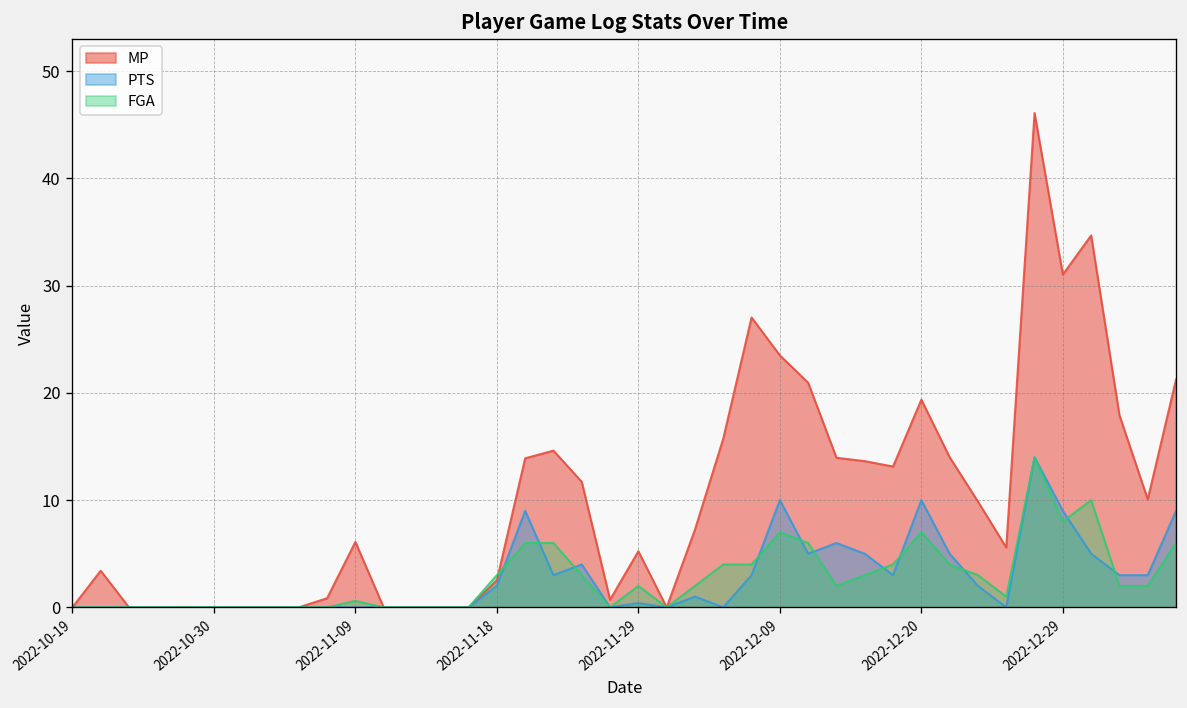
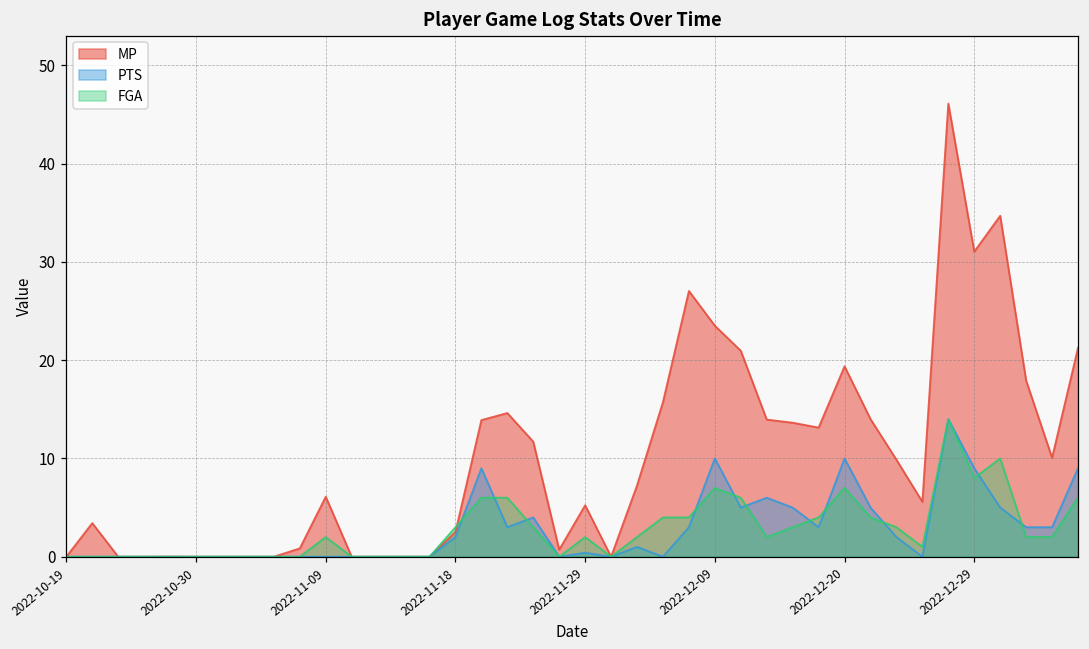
  {
    "MP": {
      "2022-11-09": 6,
      "2022-11-18": 3,
      "2022-11-29": 5,
      "2022-12-09": 24,
      "2022-12-20": 19,
      "2022-12-29": 31
    },
    "PTS": {
      "2022-11-09": 0,
      "2022-11-18": 2,
      "2022-11-29": 0,
      "2022-12-09": 10,
      "2022-12-20": 10,
      "2022-12-29": 9
    },
    "FGA": {
-     "2022-11-09": 1,
+     "2022-11-09": 2,
      "2022-11-18": 3,
      "2022-11-29": 2,
      "2022-12-09": 7,
      "2022-12-20": 7,
      "2022-12-29": 8
    }
  }
